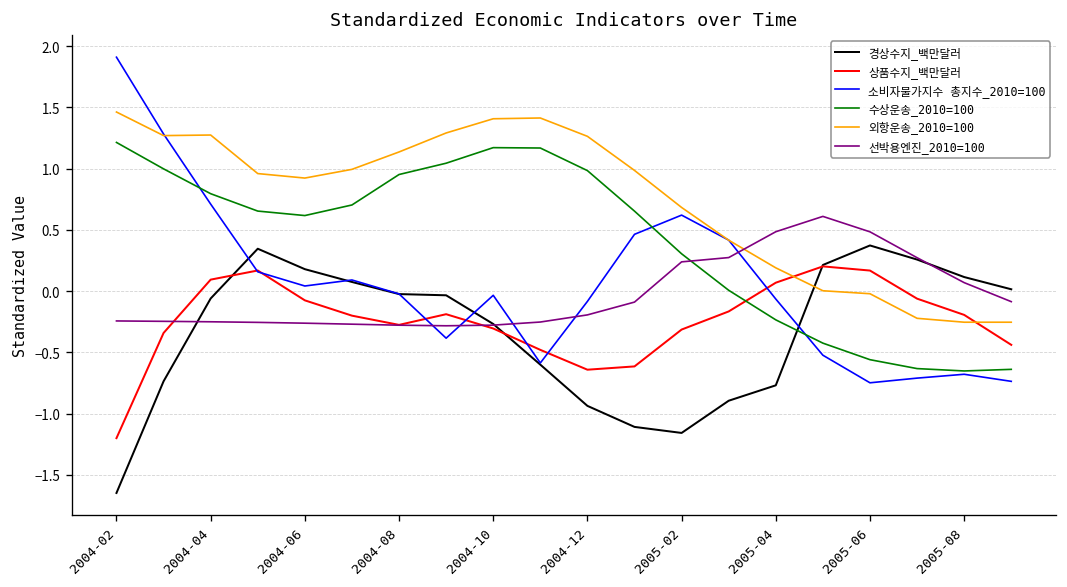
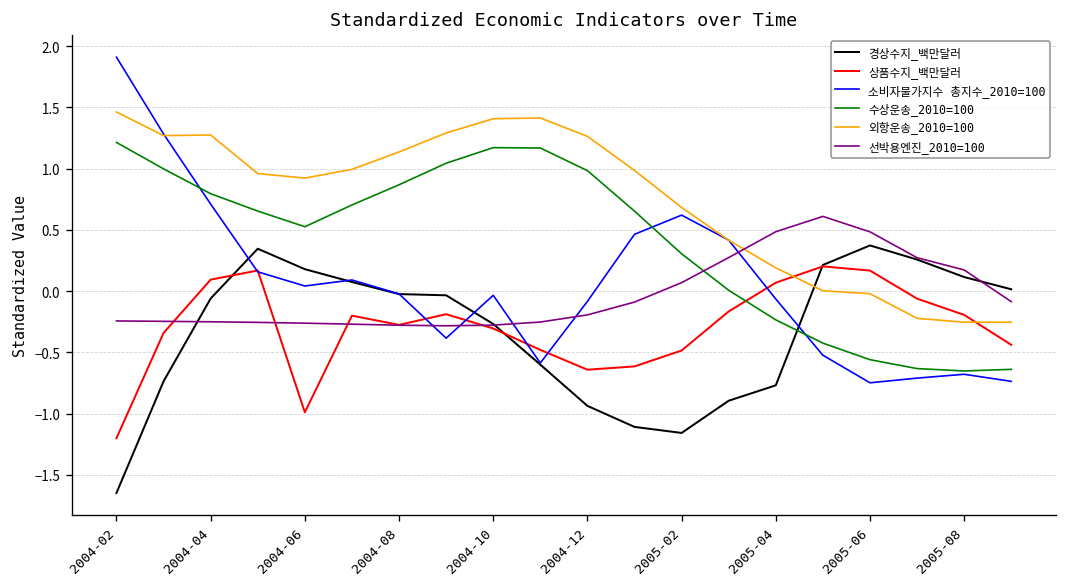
  {
    "경상수지_백만달러": {
      "2004-02": -1.65,
      "2004-04": -0.06,
      "2004-06": 0.18,
      "2004-12": -0.94,
      "2005-02": -1.16,
      "2005-04": -0.77,
      "2005-06": 0.37,
      "2005-08": 0.11
    },
    "상품수지_백만달러": {
      "2004-02": -1.20,
      "2004-04": 0.09,
-     "2004-06": -0.08,
+     "2004-06": -0.99,
      "2004-10": -0.31,
      "2004-12": -0.64,
-     "2005-02": -0.31,
+     "2005-02": -0.48,
      "2005-04": 0.07,
      "2005-06": 0.17,
      "2005-08": -0.19
    },
    "소비자물가지수 총지수_2010=100": {
      "2004-02": 1.91,
      "2004-04": 0.71,
      "2004-06": 0.04,
      "2004-10": -0.03,
      "2004-12": -0.08,
      "2005-02": 0.62,
      "2005-04": -0.06,
      "2005-06": -0.75,
      "2005-08": -0.68
    },
    "수상운송_2010=100": {
      "2004-02": 1.21,
      "2004-04": 0.80,
-     "2004-06": 0.62,
-     "2004-08": 0.95,
+     "2004-06": 0.53,
+     "2004-08": 0.87,
      "2004-10": 1.17,
      "2004-12": 0.98,
      "2005-02": 0.30,
      "2005-04": -0.23,
      "2005-06": -0.56,
      "2005-08": -0.65
    },
    "외항운송_2010=100": {
      "2004-02": 1.46,
      "2004-04": 1.27,
      "2004-06": 0.92,
      "2004-08": 1.14,
      "2004-10": 1.41,
      "2004-12": 1.26,
      "2005-02": 0.68,
      "2005-04": 0.19,
      "2005-06": -0.02,
      "2005-08": -0.25
    },
    "선박용엔진_2010=100": {
      "2004-02": -0.24,
      "2004-04": -0.25,
      "2004-06": -0.26,
      "2004-12": -0.19,
-     "2005-02": 0.24,
+     "2005-02": 0.07,
      "2005-04": 0.48,
      "2005-06": 0.48,
-     "2005-08": 0.07
+     "2005-08": 0.17
    }
  }
